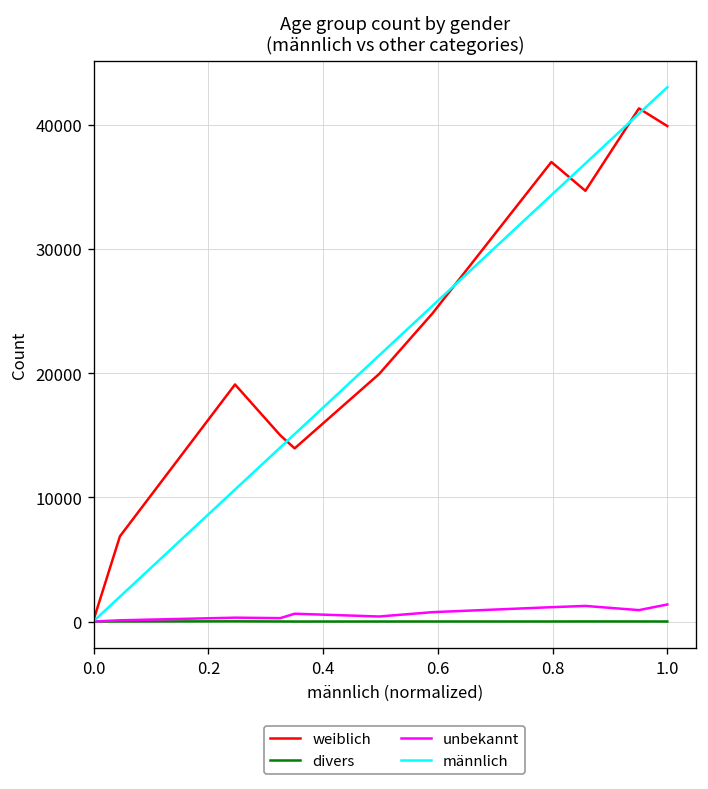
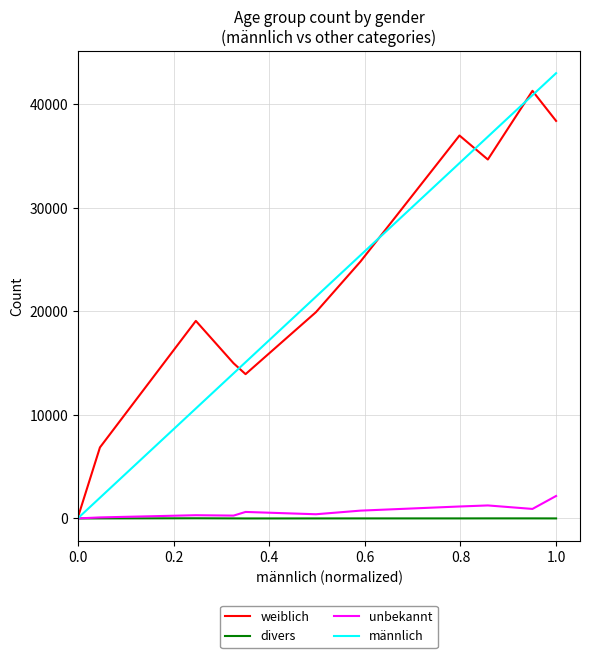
  {
    "weiblich": {
-     "1.0": 39900
+     "1.0": 38400
    },
    "divers": {
      "1.0": 0
    },
    "unbekannt": {
-     "1.0": 1400
+     "1.0": 2200
    },
    "männlich": {
      "1.0": 43000
    }
  }
